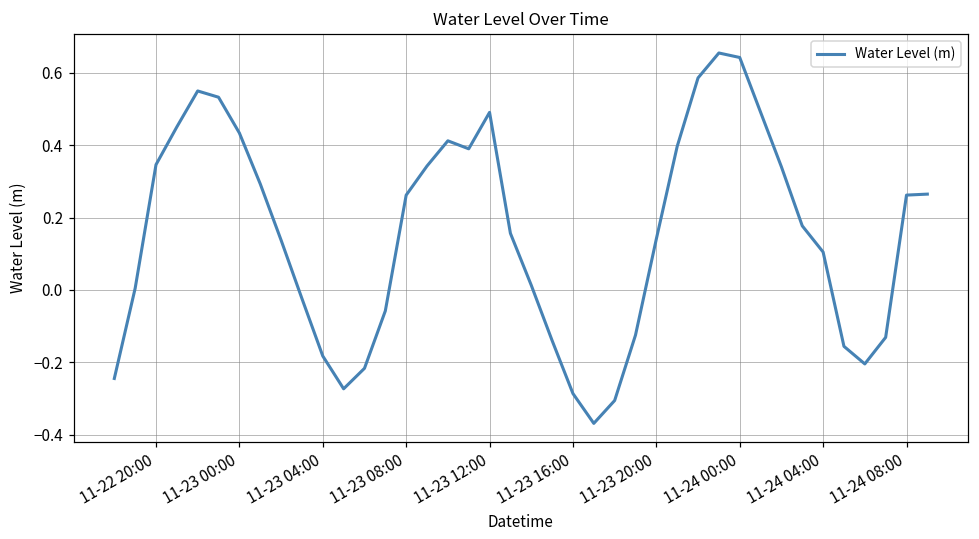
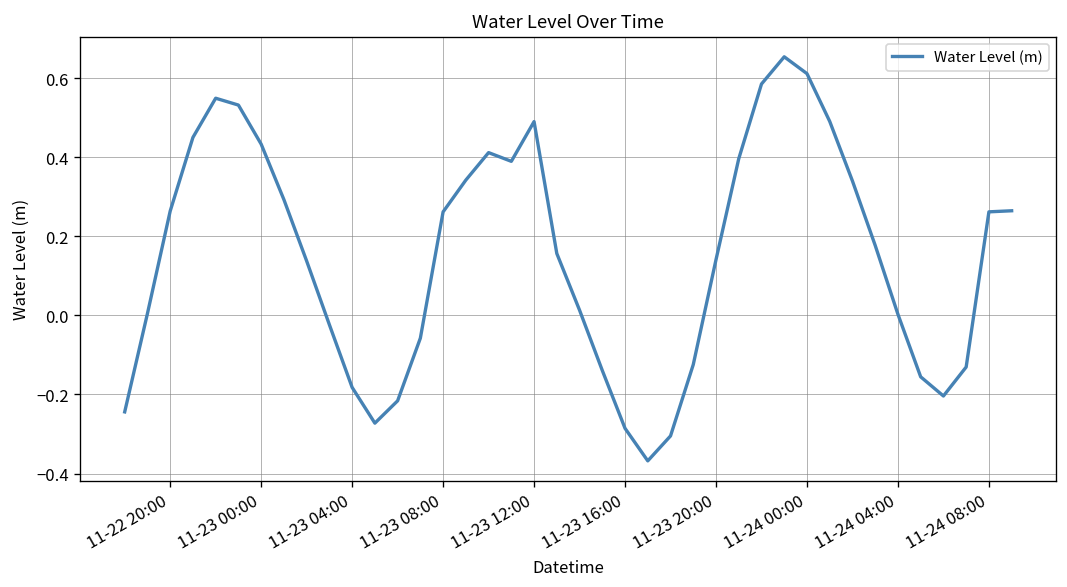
  {
-   "11-22 20:00": 0.35,
+   "11-22 20:00": 0.26,
    "11-23 00:00": 0.43,
    "11-23 04:00": -0.18,
    "11-23 08:00": 0.26,
    "11-23 12:00": 0.49,
    "11-23 16:00": -0.29,
    "11-23 20:00": 0.14,
-   "11-24 00:00": 0.64,
-   "11-24 04:00": 0.10,
+   "11-24 00:00": 0.61,
+   "11-24 04:00": 0.00,
    "11-24 08:00": 0.26
  }
